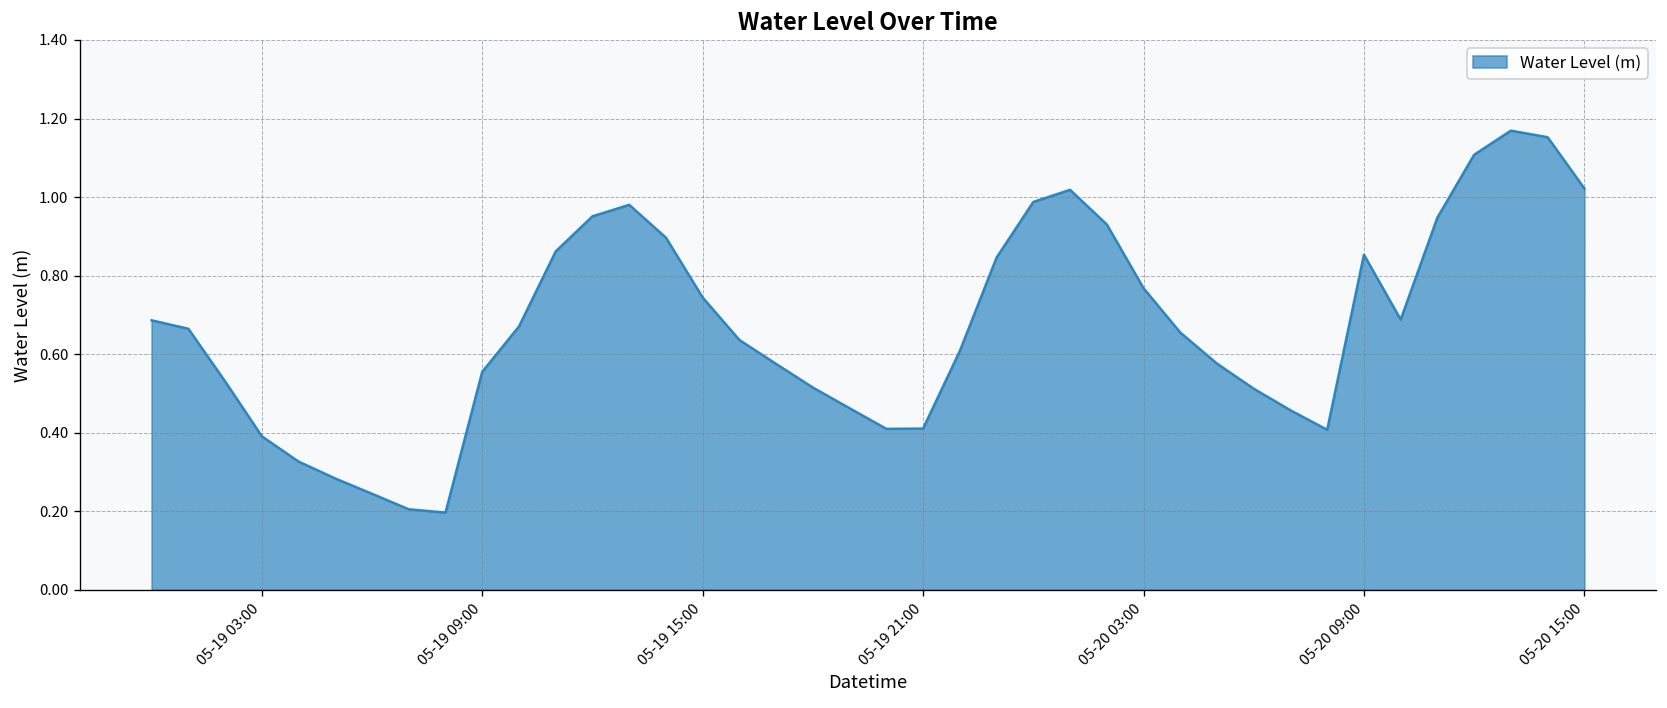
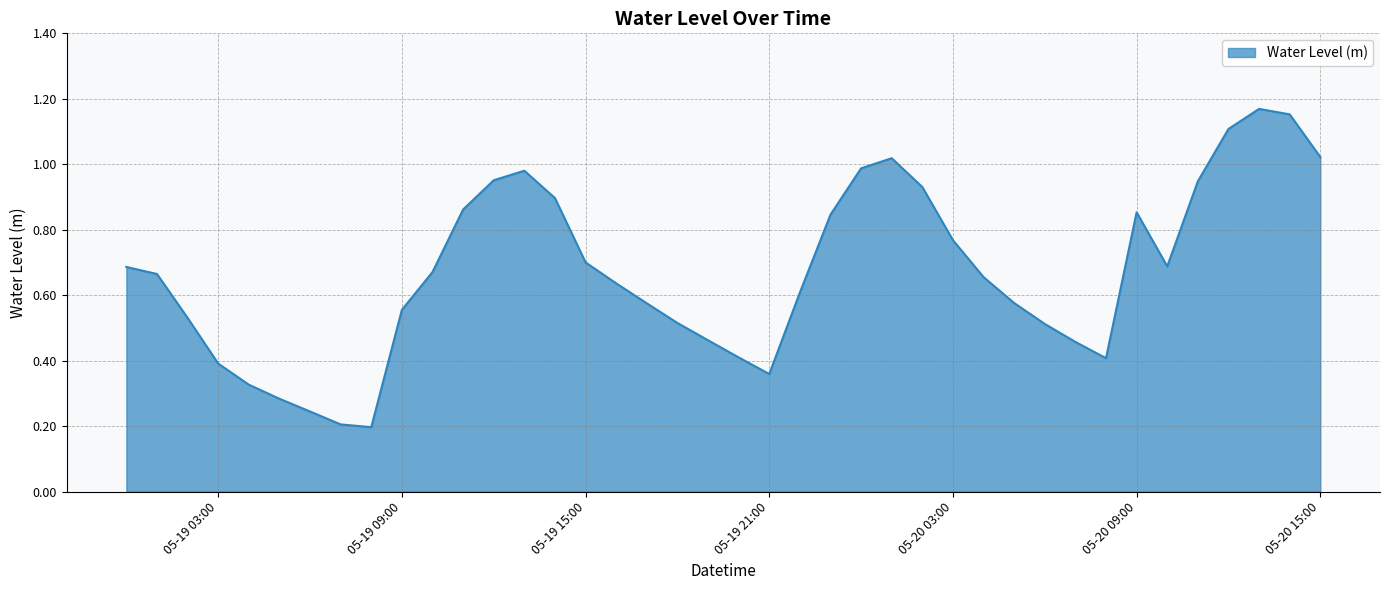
  {
    "05-19 03:00": 0.39,
    "05-19 09:00": 0.56,
-   "05-19 15:00": 0.74,
-   "05-19 21:00": 0.41,
+   "05-19 15:00": 0.70,
+   "05-19 21:00": 0.36,
    "05-20 03:00": 0.77,
    "05-20 09:00": 0.85,
    "05-20 15:00": 1.02
  }
